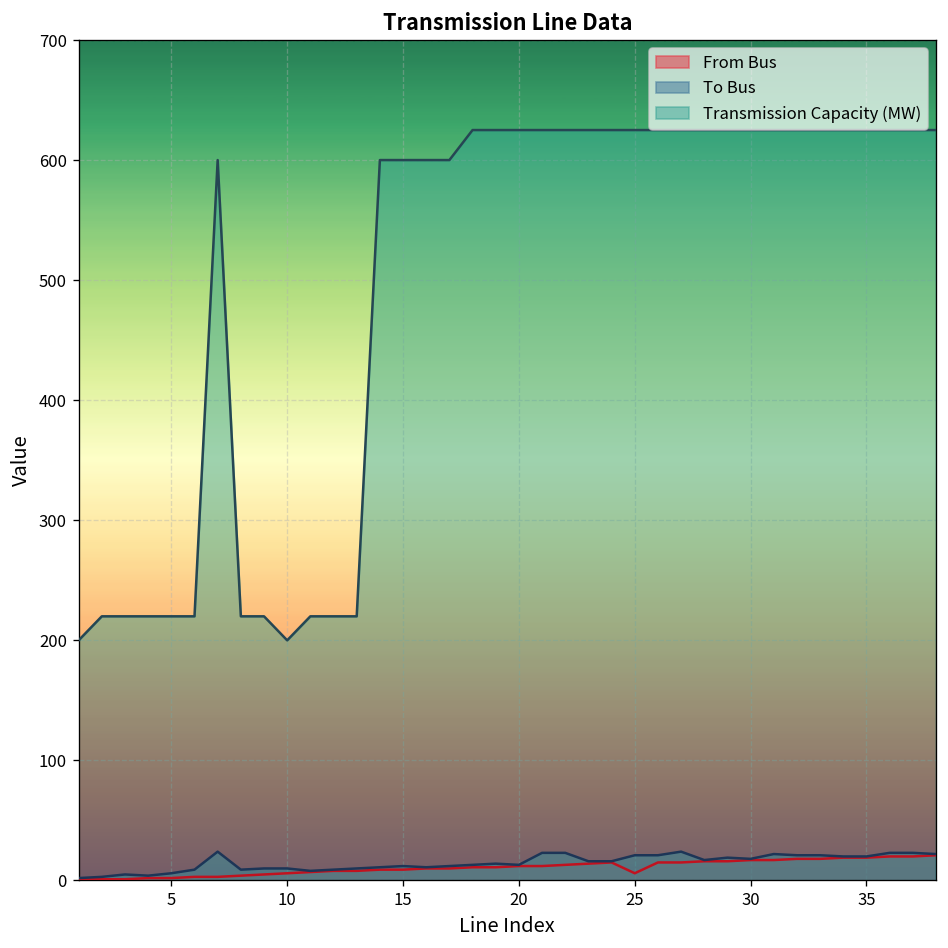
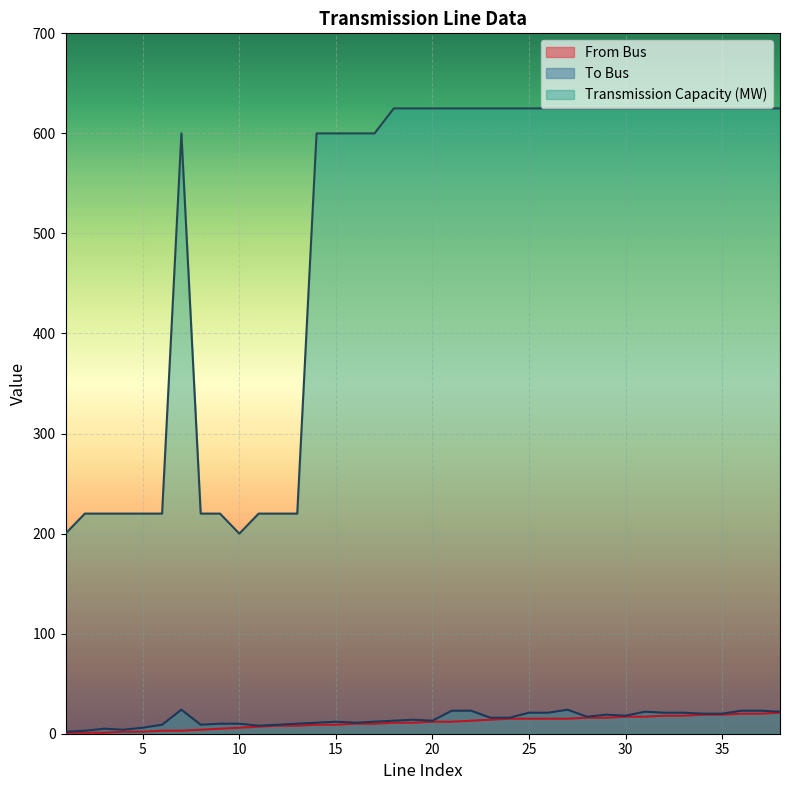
  {
    "From Bus": {
      "5": 2,
      "10": 6,
      "15": 9,
-     "25": 6
+     "25": 15
    }
  }
